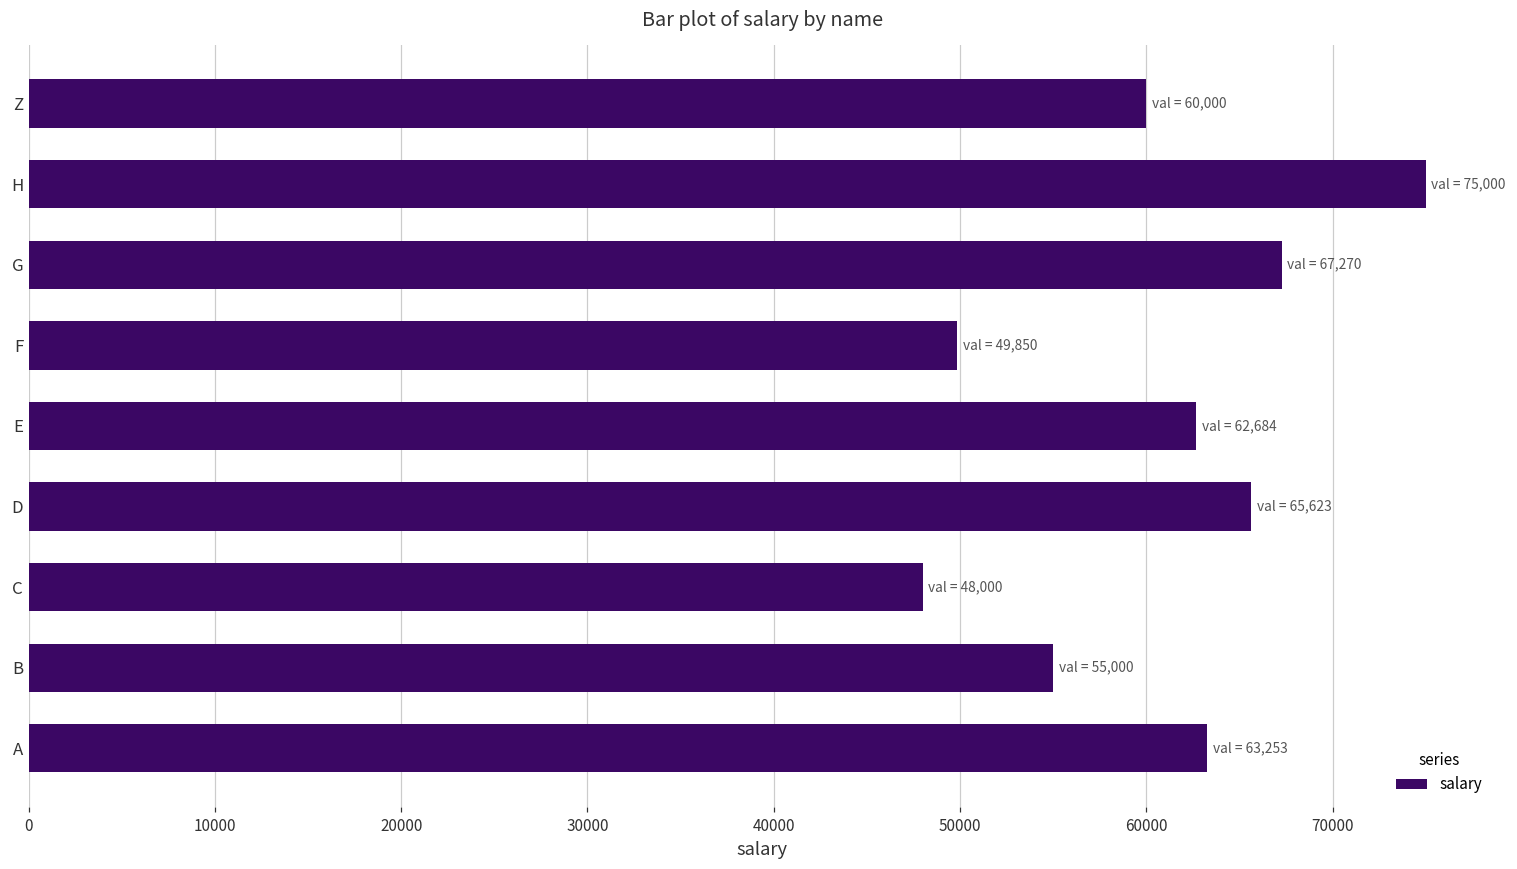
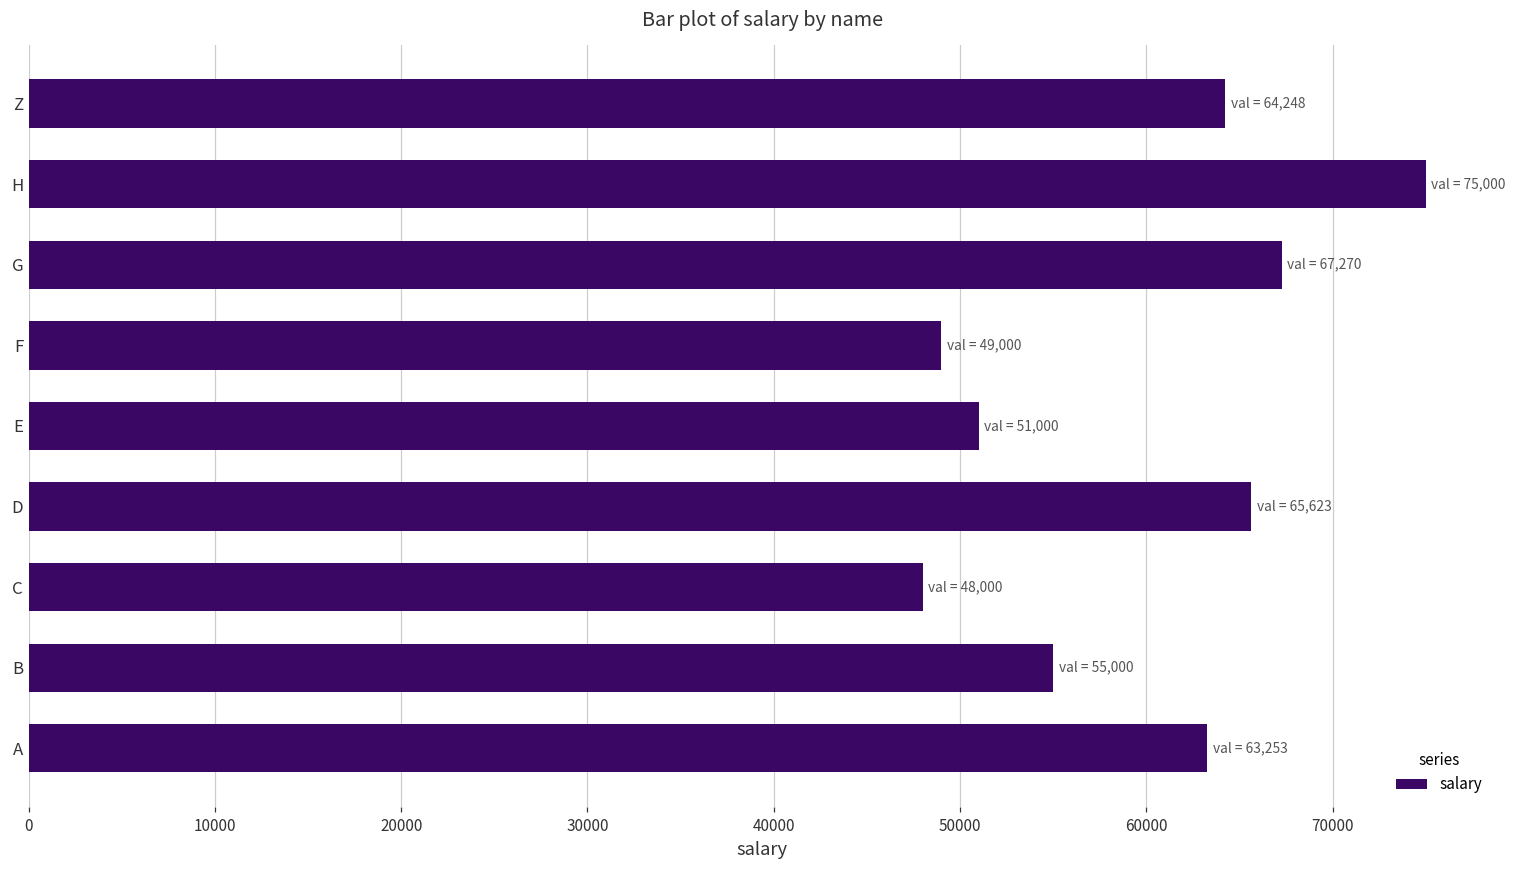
  {
-   "Z": "60,000",
+   "Z": "64,248",
    "H": "75,000",
    "G": "67,270",
-   "F": "49,850",
-   "E": "62,684",
+   "F": "49,000",
+   "E": "51,000",
    "D": "65,623",
    "C": "48,000",
    "B": "55,000",
    "A": "63,253"
  }
